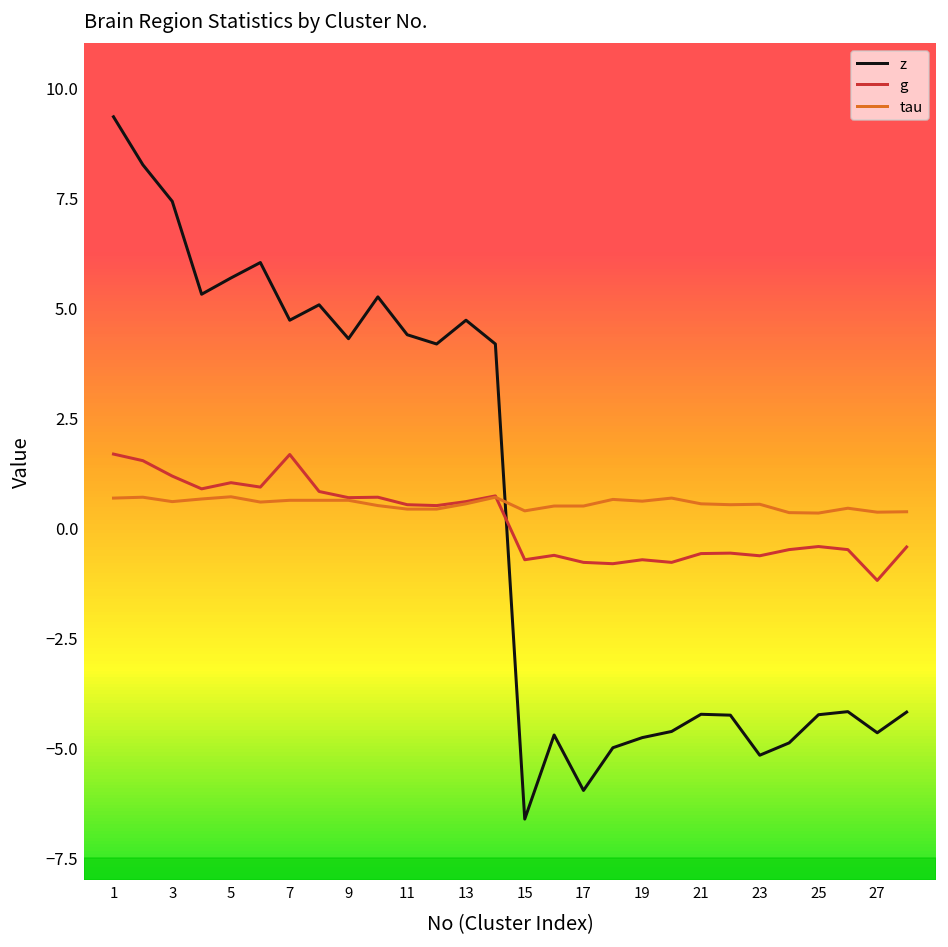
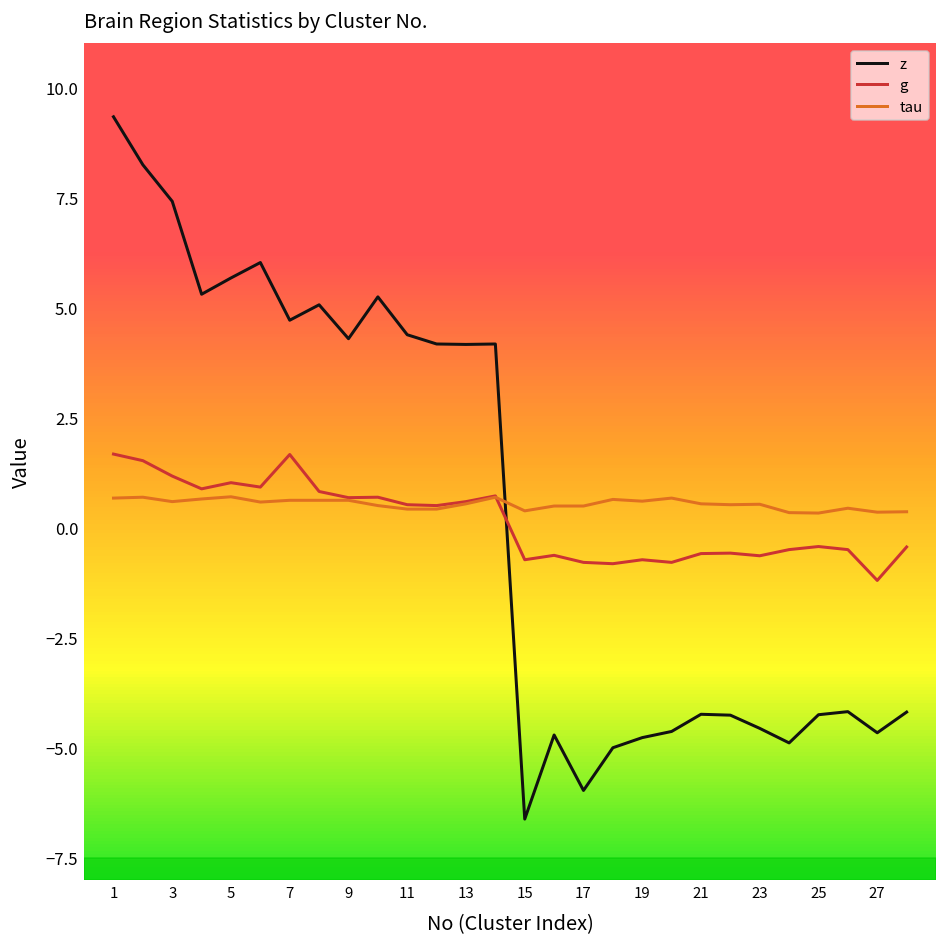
  {
    "z": {
      "1": 9.3,
      "3": 7.4,
      "5": 5.7,
      "7": 4.7,
      "9": 4.3,
      "11": 4.4,
-     "13": 4.7,
+     "13": 4.2,
      "15": -6.6,
      "17": -6.0,
      "19": -4.8,
      "21": -4.2,
-     "23": -5.2,
+     "23": -4.6,
      "25": -4.3,
      "27": -4.7
    },
    "g": {
      "1": 1.7,
      "3": 1.2,
      "5": 1.0,
      "7": 1.7,
      "11": 0.5,
      "15": -0.7,
      "17": -0.8,
      "19": -0.7,
      "21": -0.6,
      "23": -0.6,
      "25": -0.4,
      "27": -1.2
    },
    "tau": {
      "1": 0.7,
      "3": 0.6,
      "5": 0.7,
      "7": 0.6,
      "11": 0.4,
      "15": 0.4,
      "17": 0.5,
      "19": 0.6,
      "21": 0.5,
      "23": 0.5,
      "25": 0.3,
      "27": 0.4
    }
  }
